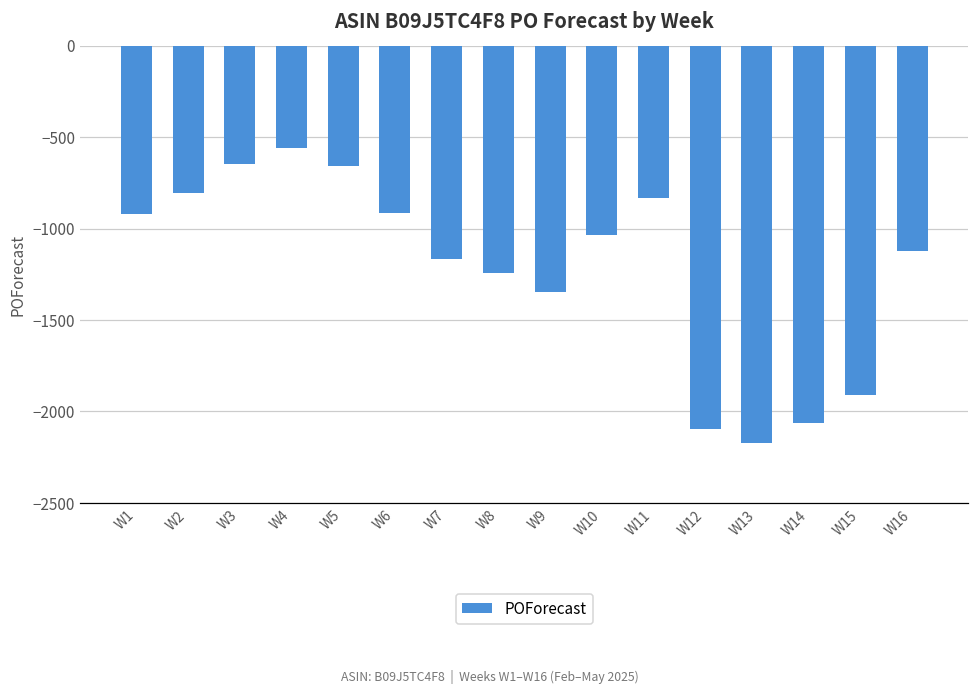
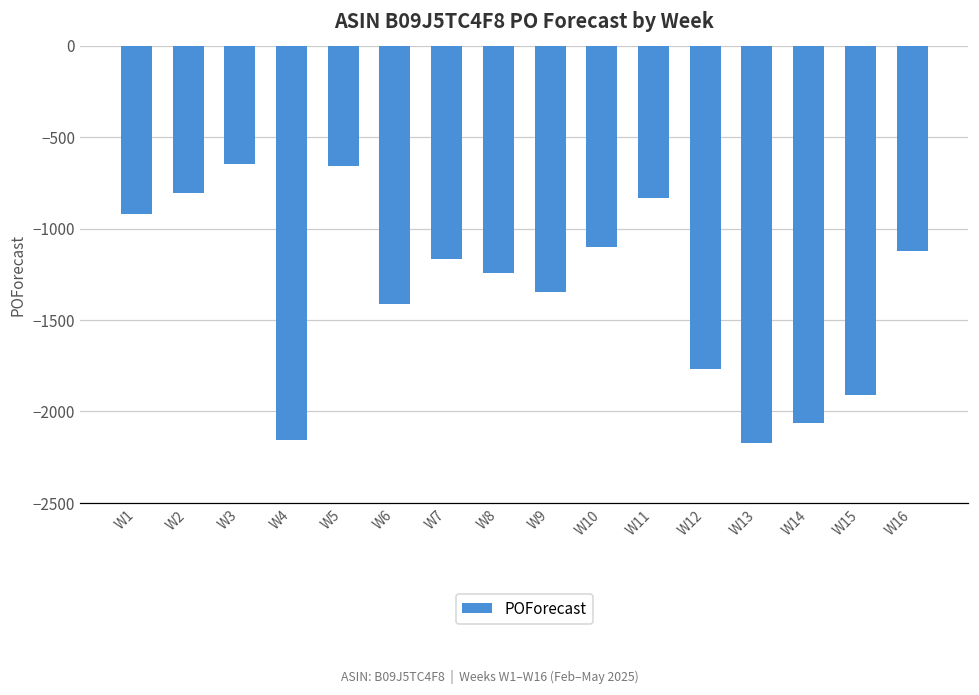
  {
    "W1": -920,
    "W2": -810,
    "W3": -650,
-   "W4": -560,
+   "W4": -2150,
    "W5": -660,
-   "W6": -910,
+   "W6": -1410,
    "W7": -1160,
    "W8": -1240,
    "W9": -1350,
-   "W10": -1040,
+   "W10": -1100,
    "W11": -830,
-   "W12": -2100,
+   "W12": -1770,
    "W13": -2180,
    "W14": -2060,
    "W15": -1910,
    "W16": -1120
  }
